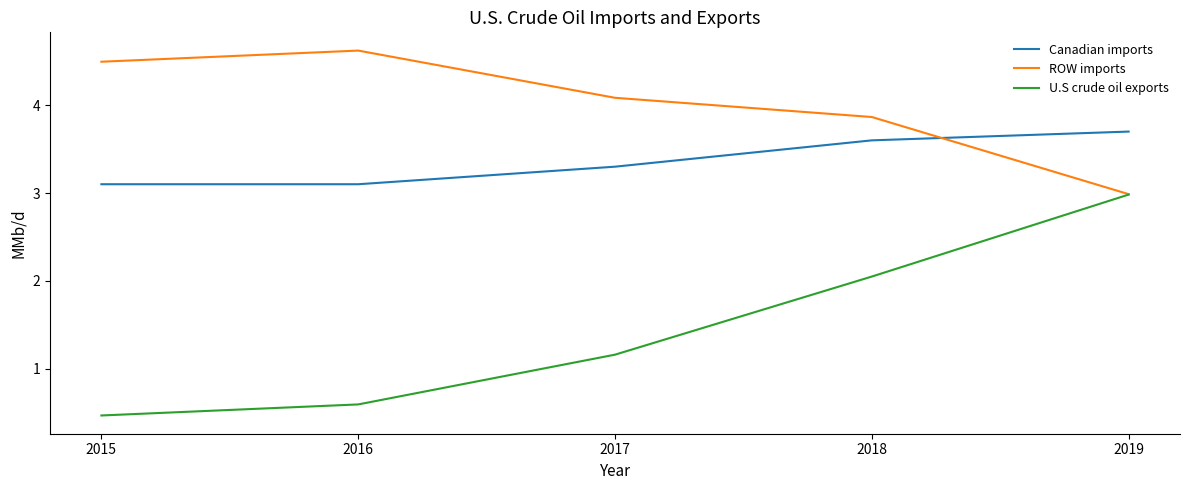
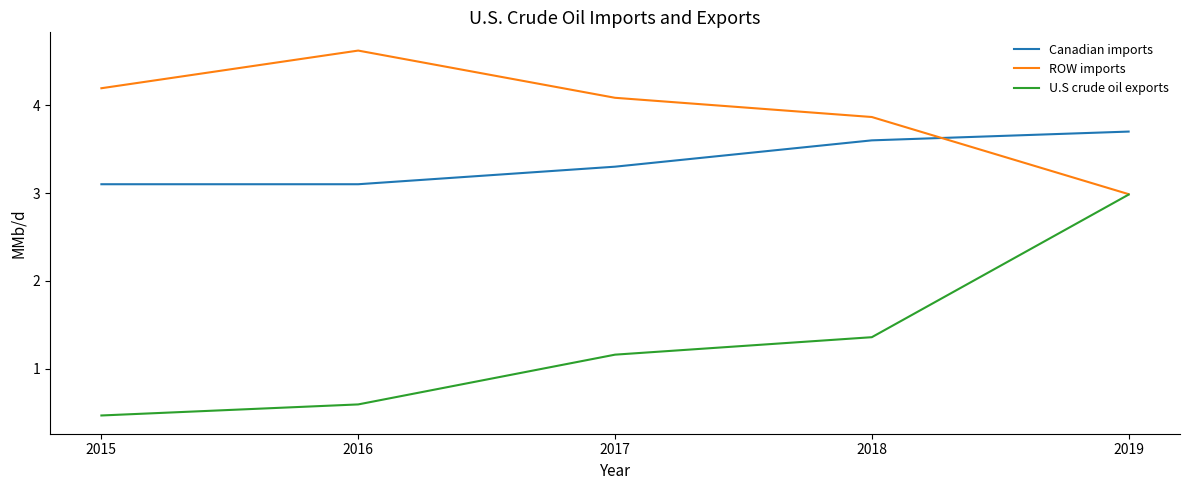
  {
    "Canadian imports": {
      "2015": 3.1,
      "2016": 3.1,
      "2017": 3.3,
      "2018": 3.6,
      "2019": 3.7
    },
    "ROW imports": {
-     "2015": 4.5,
+     "2015": 4.2,
      "2016": 4.6,
      "2017": 4.1,
      "2018": 3.9
    },
    "U.S crude oil exports": {
      "2015": 0.5,
      "2016": 0.6,
      "2017": 1.2,
-     "2018": 2.0
+     "2018": 1.4
    }
  }
